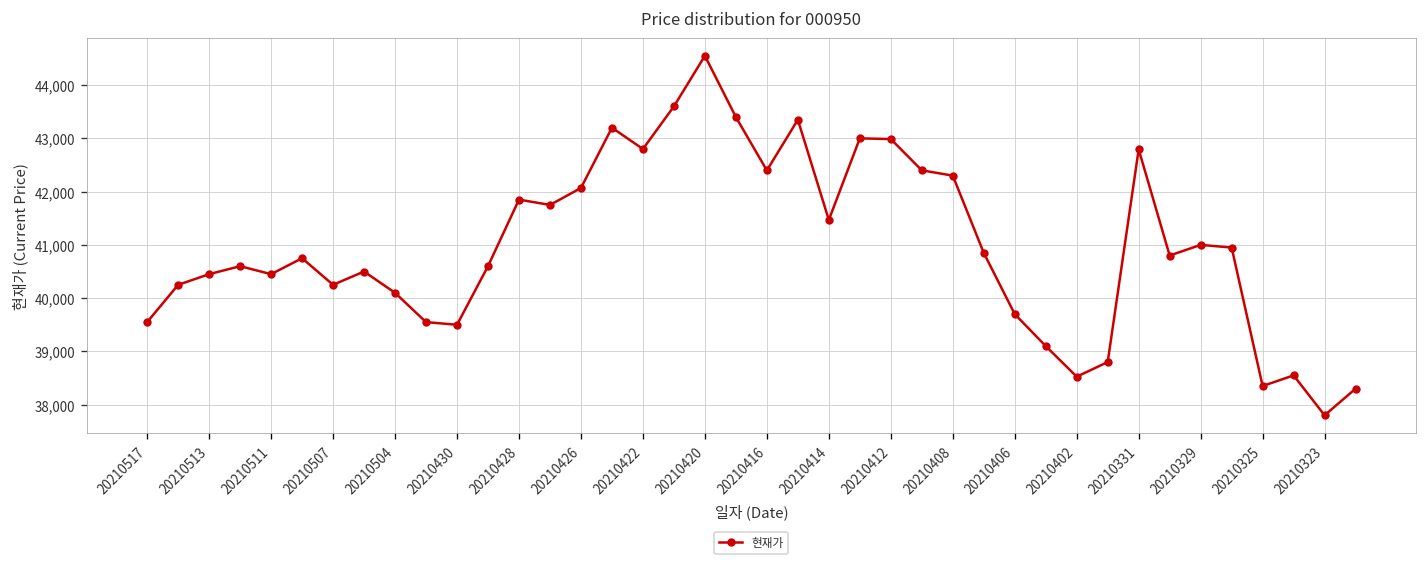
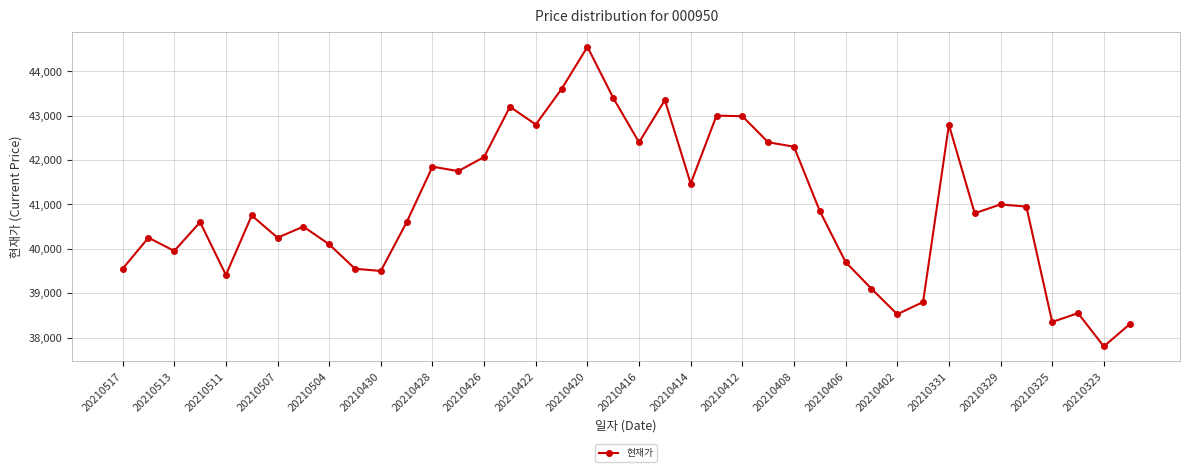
  {
    "20210517": "39,600",
-   "20210513": "40,500",
-   "20210511": "40,500",
+   "20210513": "40,000",
+   "20210511": "39,400",
    "20210507": "40,300",
    "20210504": "40,100",
    "20210430": "39,500",
    "20210428": "41,900",
    "20210426": "42,100",
    "20210422": "42,800",
    "20210420": "44,600",
    "20210416": "42,400",
    "20210414": "41,500",
    "20210412": "43,000",
    "20210408": "42,300",
    "20210406": "39,700",
    "20210402": "38,500",
    "20210331": "42,800",
    "20210329": "41,000",
    "20210325": "38,400",
    "20210323": "37,800"
  }
